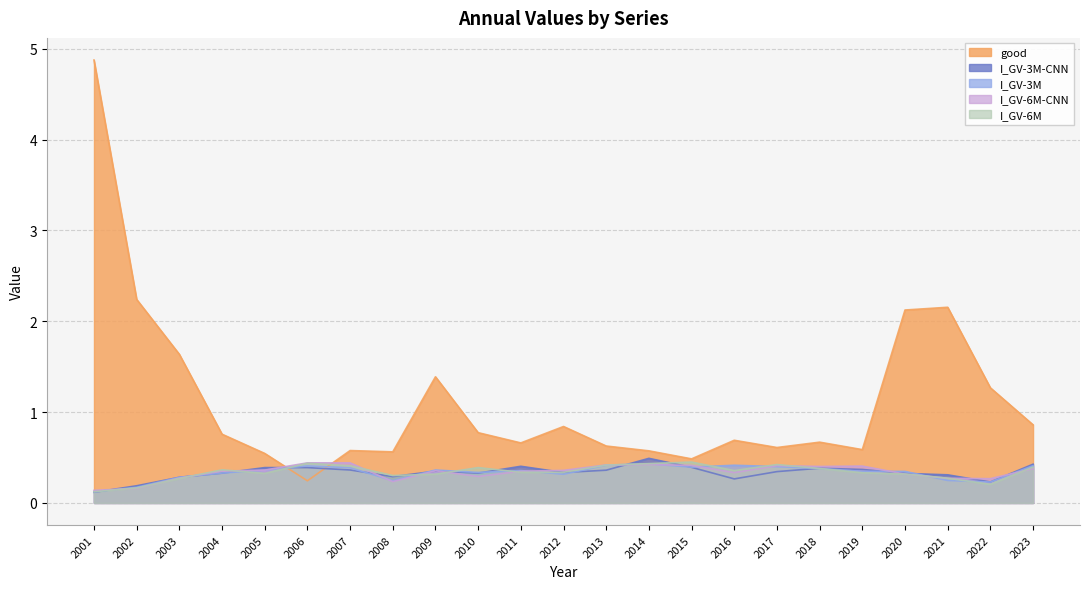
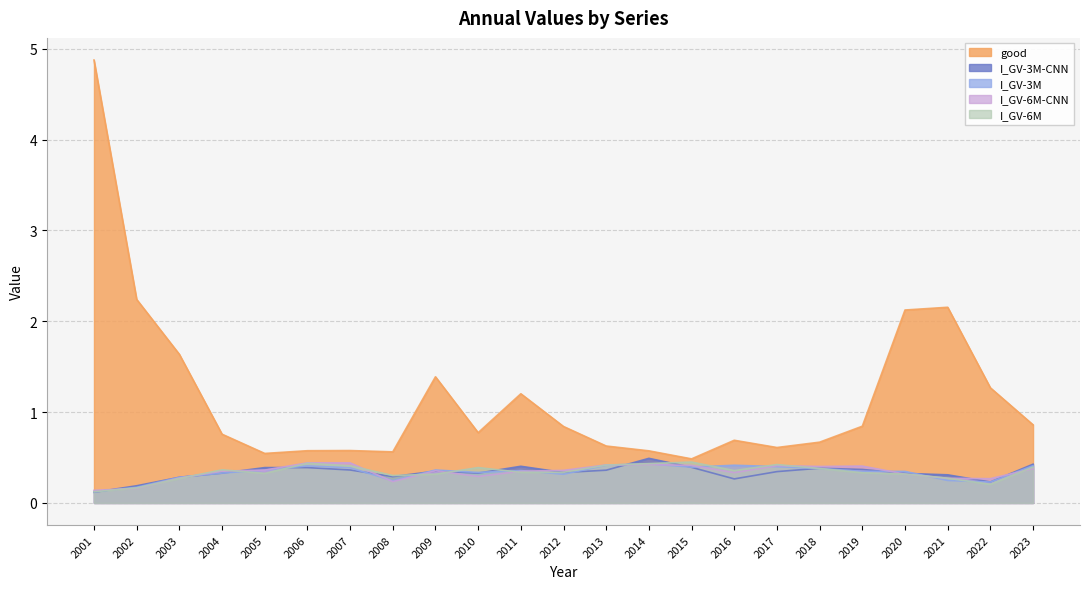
  {
    "good": {
      "2001": 4.9,
      "2002": 2.2,
      "2003": 1.6,
      "2004": 0.8,
      "2005": 0.5,
-     "2006": 0.2,
+     "2006": 0.6,
      "2007": 0.6,
      "2008": 0.6,
      "2009": 1.4,
      "2010": 0.8,
-     "2011": 0.7,
+     "2011": 1.2,
      "2012": 0.8,
      "2013": 0.6,
      "2014": 0.6,
      "2015": 0.5,
      "2016": 0.7,
      "2017": 0.6,
      "2018": 0.7,
-     "2019": 0.6,
+     "2019": 0.8,
      "2020": 2.1,
      "2021": 2.2,
      "2022": 1.3,
      "2023": 0.9
    },
    "I_GV-3M-CNN": {
      "2011": 0.4,
      "2013": 0.4,
      "2014": 0.5,
      "2016": 0.3,
      "2017": 0.3,
      "2021": 0.3
    },
    "I_GV-6M": {
      "2005": 0.3,
      "2009": 0.3,
      "2010": 0.4,
      "2015": 0.5
    }
  }
